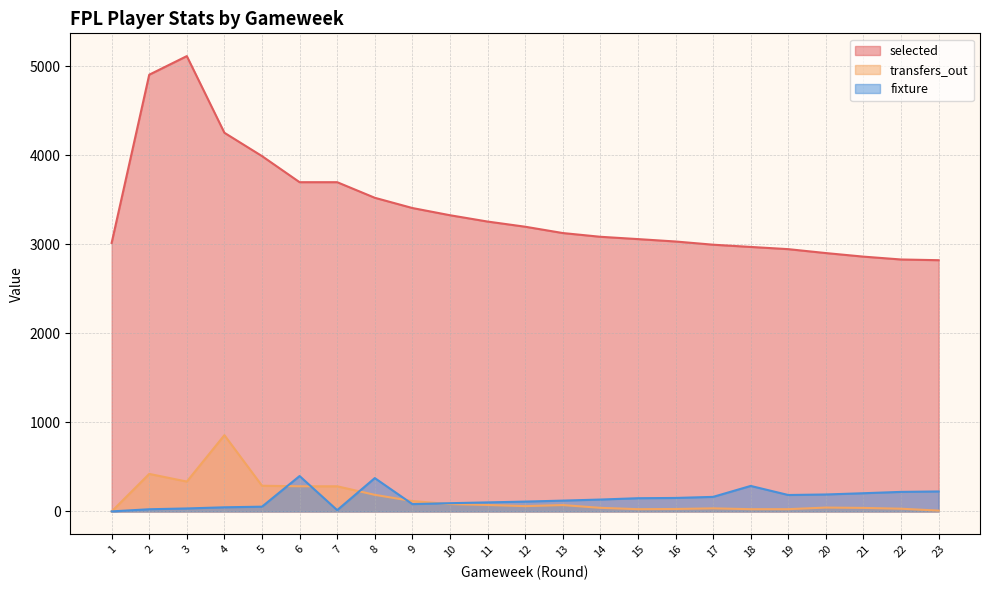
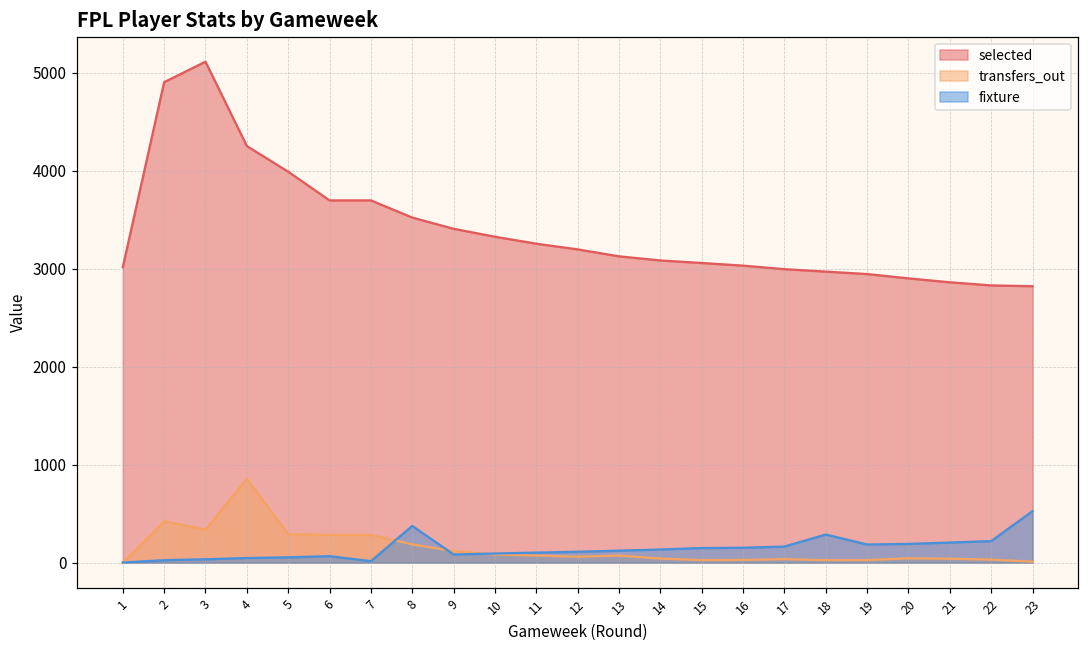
  {
    "fixture": {
      "2": 0,
      "3": 0,
      "4": 0,
      "5": 100,
-     "6": 400,
+     "6": 100,
      "7": 0,
      "8": 400,
      "9": 100,
      "11": 100,
      "12": 100,
      "13": 100,
      "14": 100,
      "15": 100,
      "16": 200,
      "17": 200,
      "18": 300,
      "19": 200,
      "20": 200,
      "21": 200,
      "22": 200,
-     "23": 200
+     "23": 500
    }
  }
